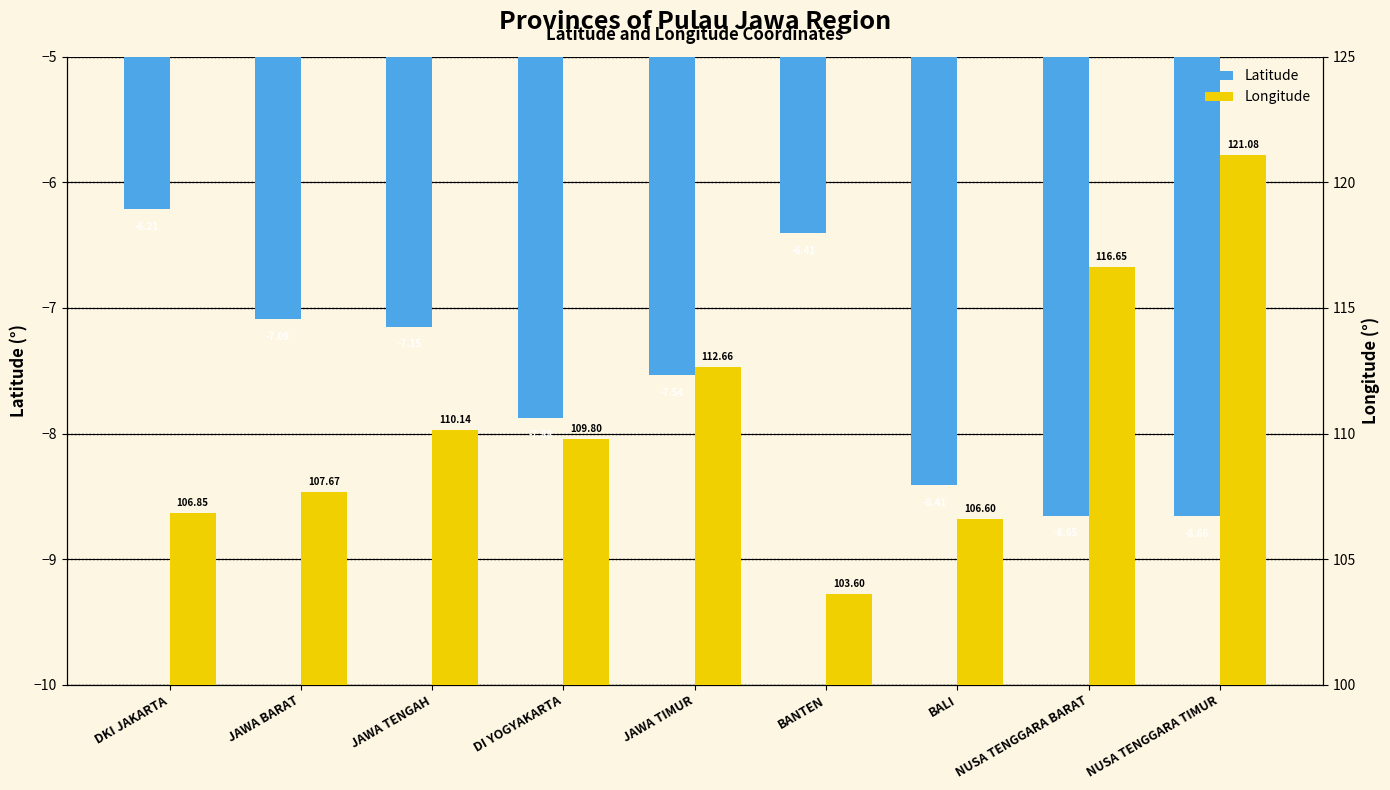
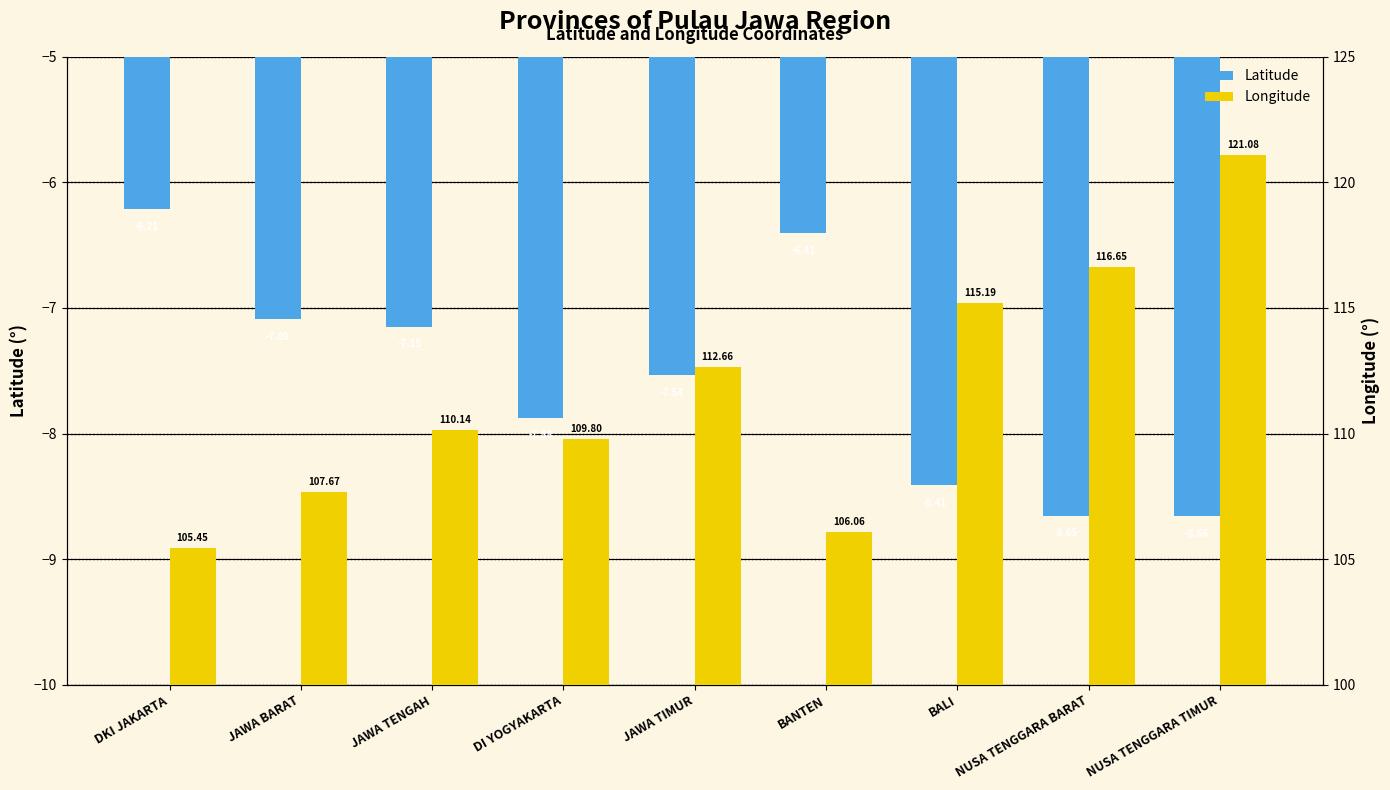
  {
    "Longitude": {
-     "DKI JAKARTA": 106.85,
+     "DKI JAKARTA": 105.45,
      "JAWA BARAT": 107.67,
      "JAWA TENGAH": 110.14,
      "DI YOGYAKARTA": 109.80,
      "JAWA TIMUR": 112.66,
-     "BANTEN": 103.60,
-     "BALI": 106.60,
+     "BANTEN": 106.06,
+     "BALI": 115.19,
      "NUSA TENGGARA BARAT": 116.65,
      "NUSA TENGGARA TIMUR": 121.08
    }
  }
